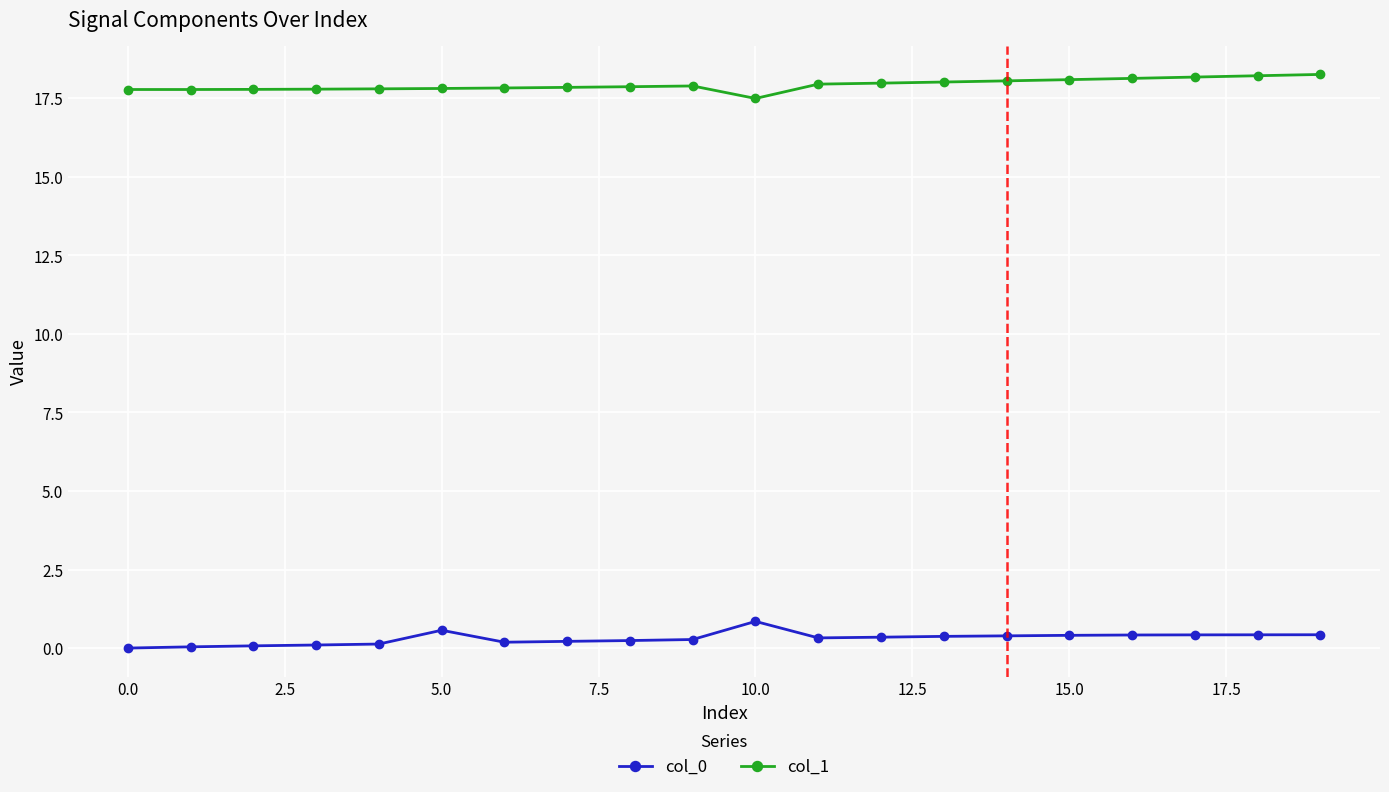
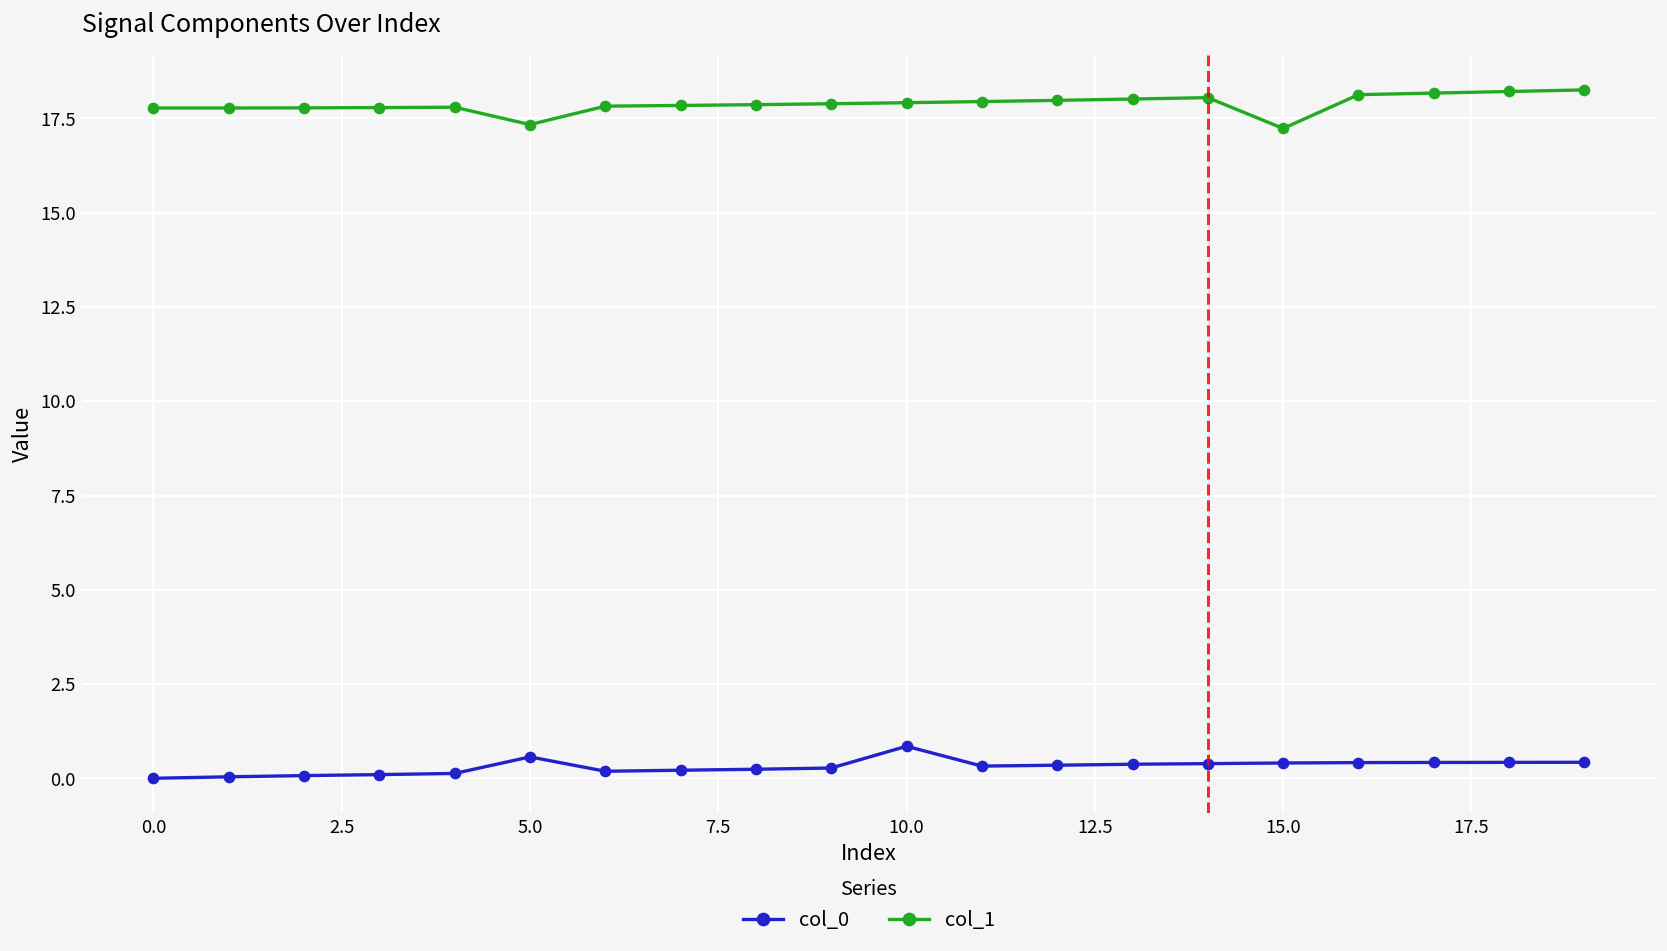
  {
    "col_0": {
      "0.0": 0.0,
      "5.0": 0.6,
      "10.0": 0.8,
      "15.0": 0.4
    },
    "col_1": {
      "0.0": 17.8,
-     "5.0": 17.8,
-     "10.0": 17.5,
-     "15.0": 18.1
+     "5.0": 17.3,
+     "10.0": 17.9,
+     "15.0": 17.2
    }
  }
